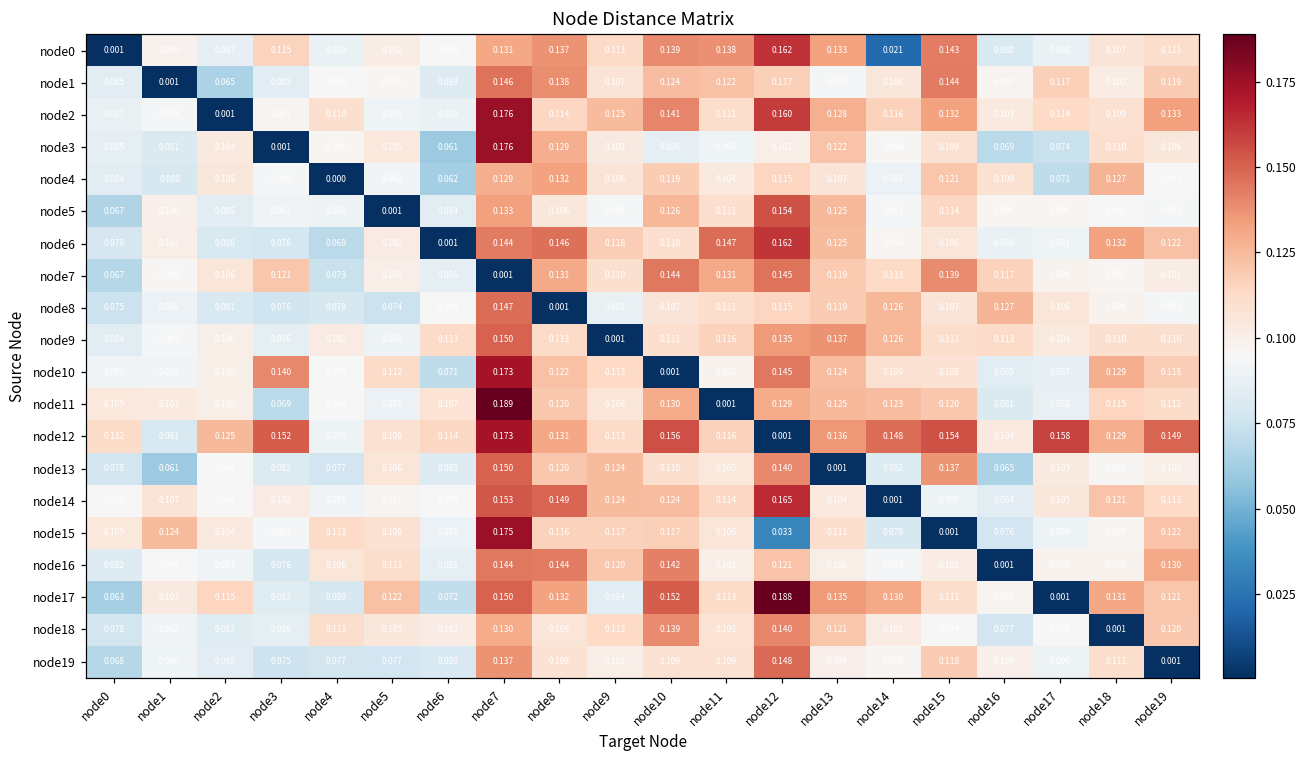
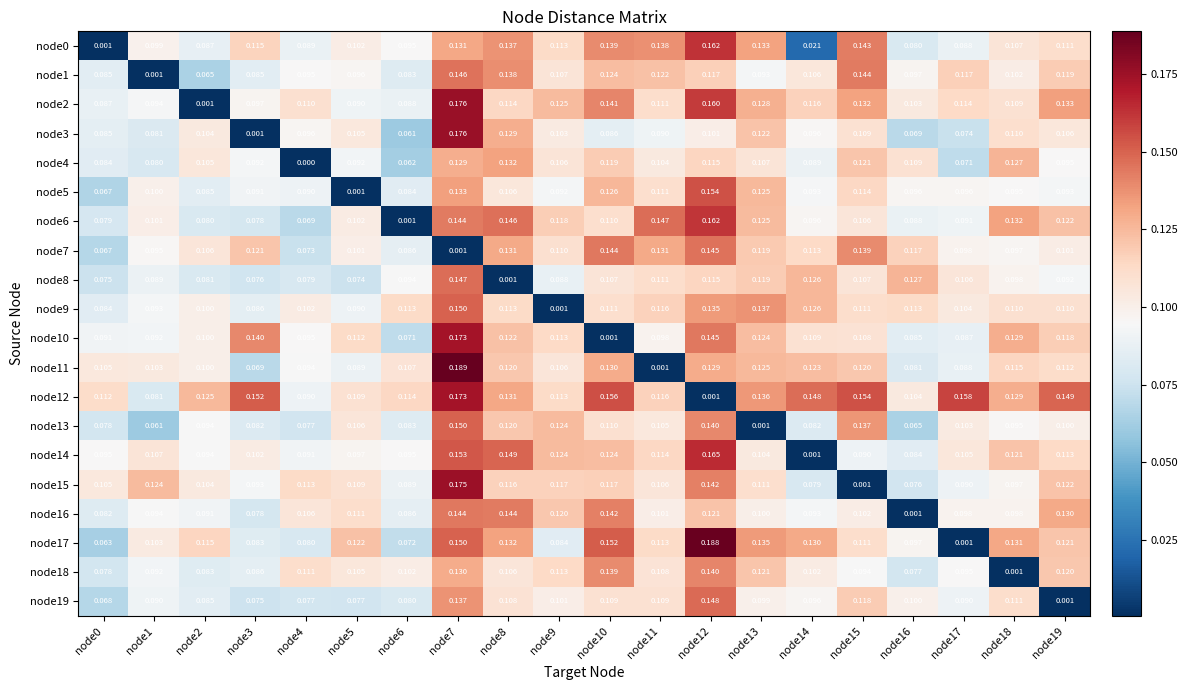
  {
    "node15": {
      "node1": 0.124,
      "node4": 0.113,
      "node7": 0.175,
      "node8": 0.116,
      "node9": 0.117,
      "node10": 0.117,
-     "node12": 0.033,
+     "node12": 0.142,
      "node13": 0.111,
      "node15": 0.001,
      "node19": 0.122
    }
  }
